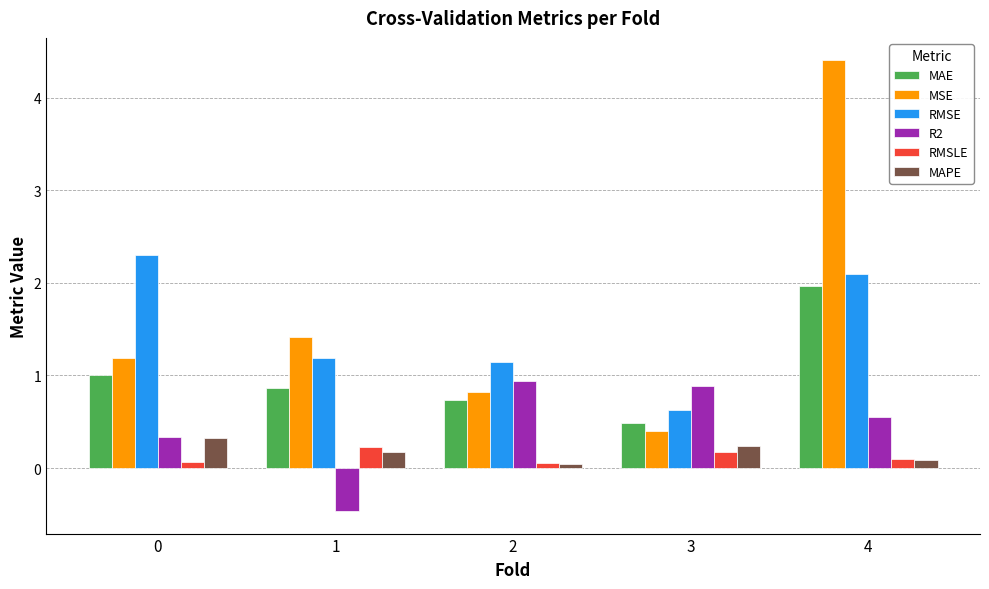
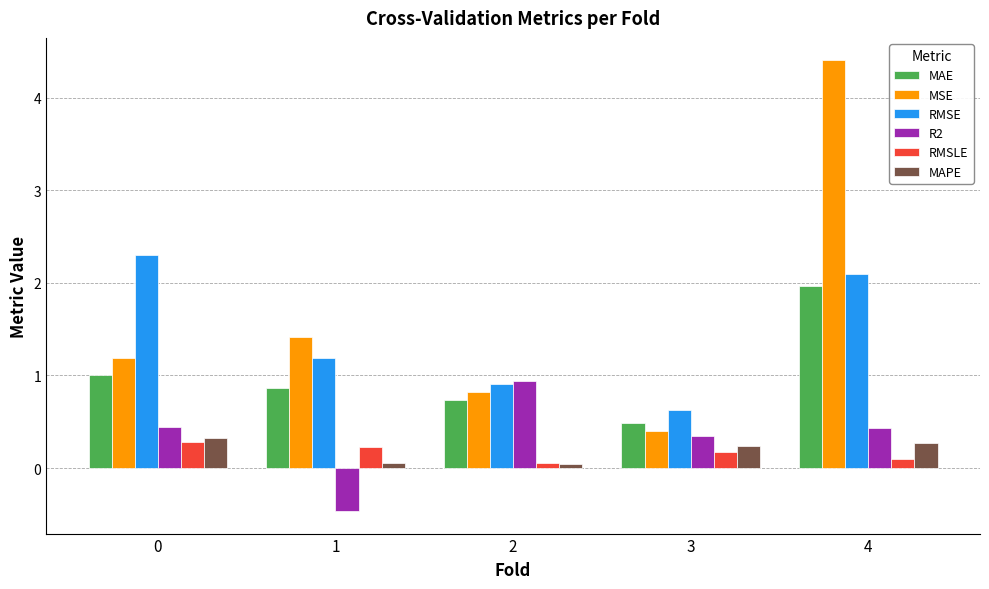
  {
    "MAE": {
      "0": 1.0,
      "1": 0.9,
      "2": 0.7,
      "3": 0.5,
      "4": 2.0
    },
    "MSE": {
      "0": 1.2,
      "1": 1.4,
      "2": 0.8,
      "3": 0.4,
      "4": 4.4
    },
    "RMSE": {
      "0": 2.3,
      "1": 1.2,
-     "2": 1.1,
+     "2": 0.9,
      "3": 0.6,
      "4": 2.1
    },
    "R2": {
-     "0": 0.3,
+     "0": 0.4,
      "1": -0.5,
      "2": 0.9,
-     "3": 0.9,
-     "4": 0.6
+     "3": 0.4,
+     "4": 0.4
    },
    "RMSLE": {
-     "0": 0.1,
+     "0": 0.3,
      "1": 0.2,
      "2": 0.1,
      "3": 0.2,
      "4": 0.1
    },
    "MAPE": {
      "0": 0.3,
-     "1": 0.2,
+     "1": 0.1,
      "2": 0.0,
      "3": 0.2,
-     "4": 0.1
+     "4": 0.3
    }
  }
